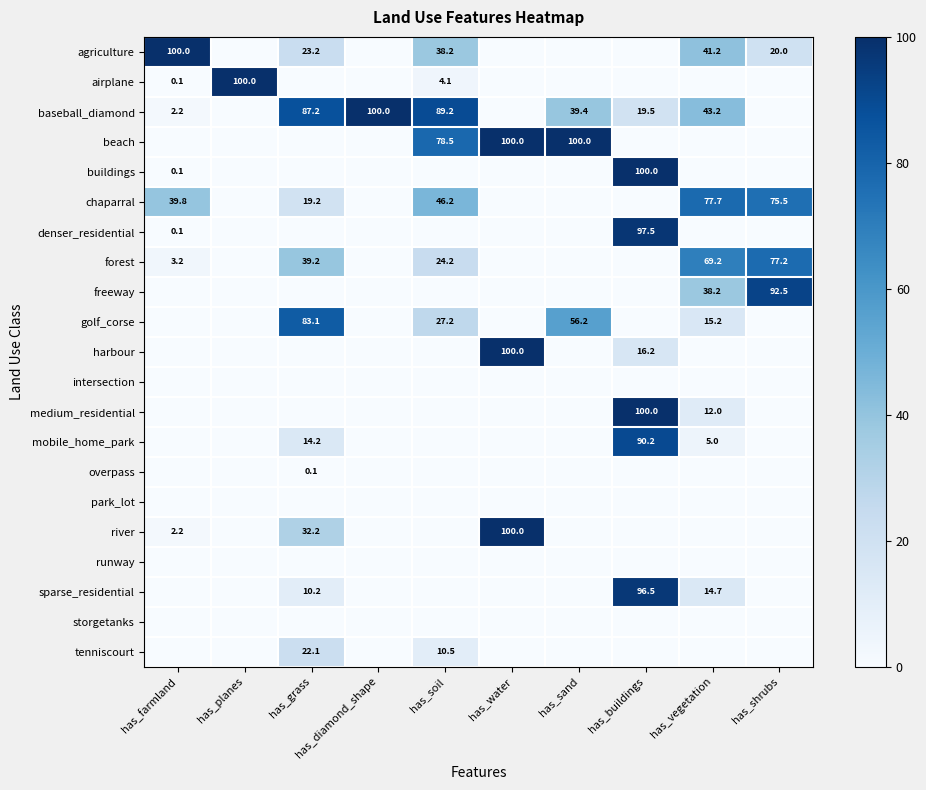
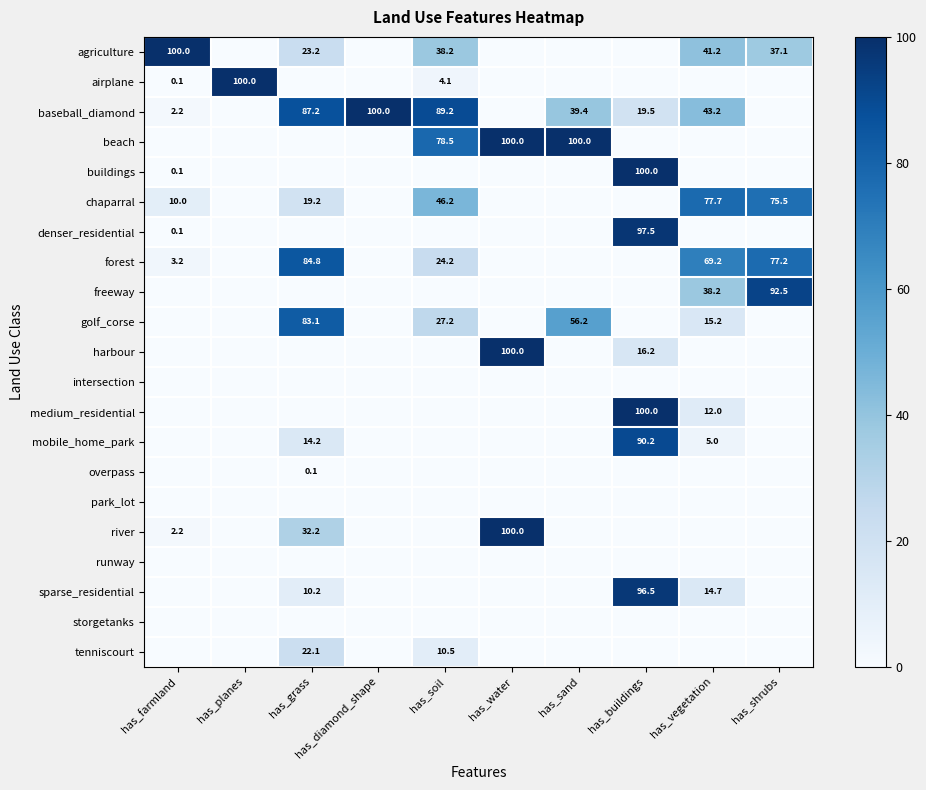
  {
    "agriculture": {
      "has_farmland": 100.0,
      "has_grass": 23.2,
      "has_soil": 38.2,
      "has_vegetation": 41.2,
-     "has_shrubs": 20.0
+     "has_shrubs": 37.1
    },
    "airplane": {
      "has_farmland": 0.1,
      "has_planes": 100.0,
      "has_soil": 4.1
    },
    "baseball_diamond": {
      "has_farmland": 2.2,
      "has_grass": 87.2,
      "has_diamond_shape": 100.0,
      "has_soil": 89.2,
      "has_sand": 39.4,
      "has_buildings": 19.5,
      "has_vegetation": 43.2
    },
    "beach": {
      "has_soil": 78.5,
      "has_water": 100.0,
      "has_sand": 100.0
    },
    "buildings": {
      "has_farmland": 0.1,
      "has_buildings": 100.0
    },
    "chaparral": {
-     "has_farmland": 39.8,
+     "has_farmland": 10.0,
      "has_grass": 19.2,
      "has_soil": 46.2,
      "has_vegetation": 77.7,
      "has_shrubs": 75.5
    },
    "denser_residential": {
      "has_farmland": 0.1,
      "has_buildings": 97.5
    },
    "forest": {
      "has_farmland": 3.2,
-     "has_grass": 39.2,
+     "has_grass": 84.8,
      "has_soil": 24.2,
      "has_vegetation": 69.2,
      "has_shrubs": 77.2
    },
    "freeway": {
      "has_vegetation": 38.2,
      "has_shrubs": 92.5
    },
    "golf_corse": {
      "has_grass": 83.1,
      "has_soil": 27.2,
      "has_sand": 56.2,
      "has_vegetation": 15.2
    },
    "harbour": {
      "has_water": 100.0,
      "has_buildings": 16.2
    },
    "medium_residential": {
      "has_buildings": 100.0,
      "has_vegetation": 12.0
    },
    "mobile_home_park": {
      "has_grass": 14.2,
      "has_buildings": 90.2,
      "has_vegetation": 5.0
    },
    "overpass": {
      "has_grass": 0.1
    },
    "river": {
      "has_farmland": 2.2,
      "has_grass": 32.2,
      "has_water": 100.0
    },
    "sparse_residential": {
      "has_grass": 10.2,
      "has_buildings": 96.5,
      "has_vegetation": 14.7
    },
    "tenniscourt": {
      "has_grass": 22.1,
      "has_soil": 10.5
    }
  }
